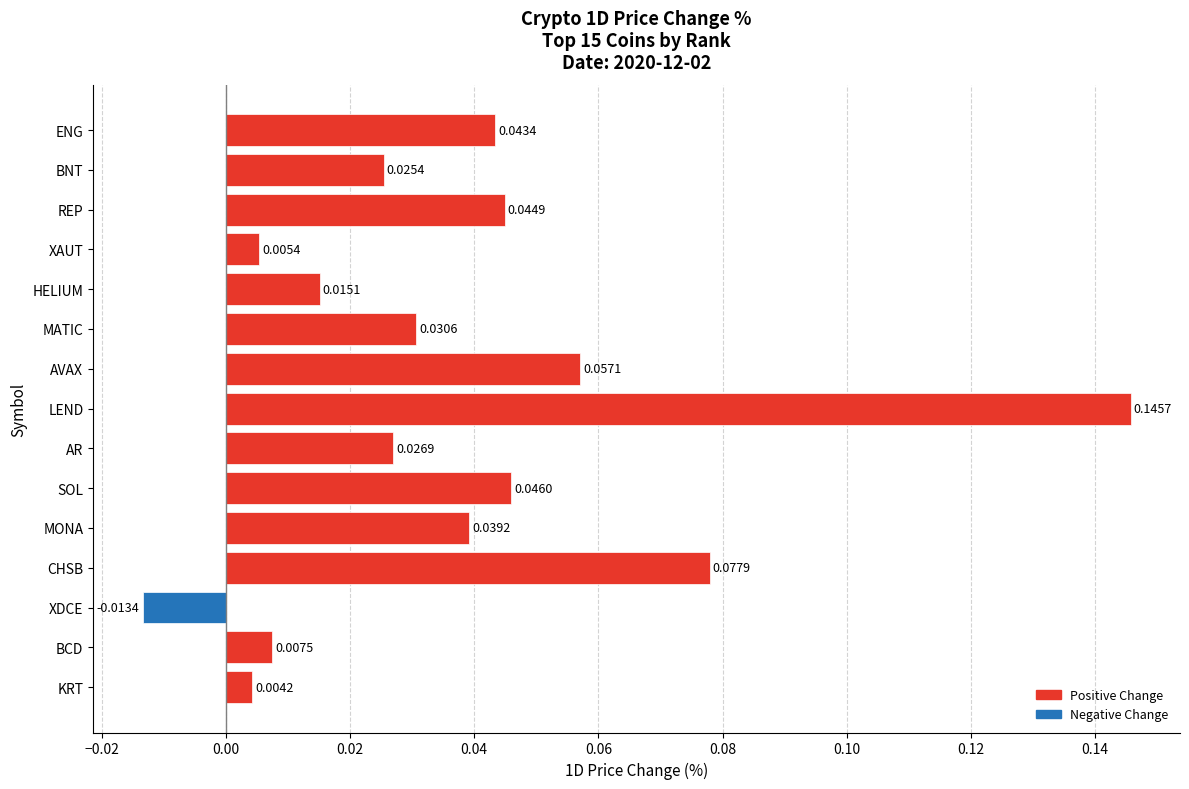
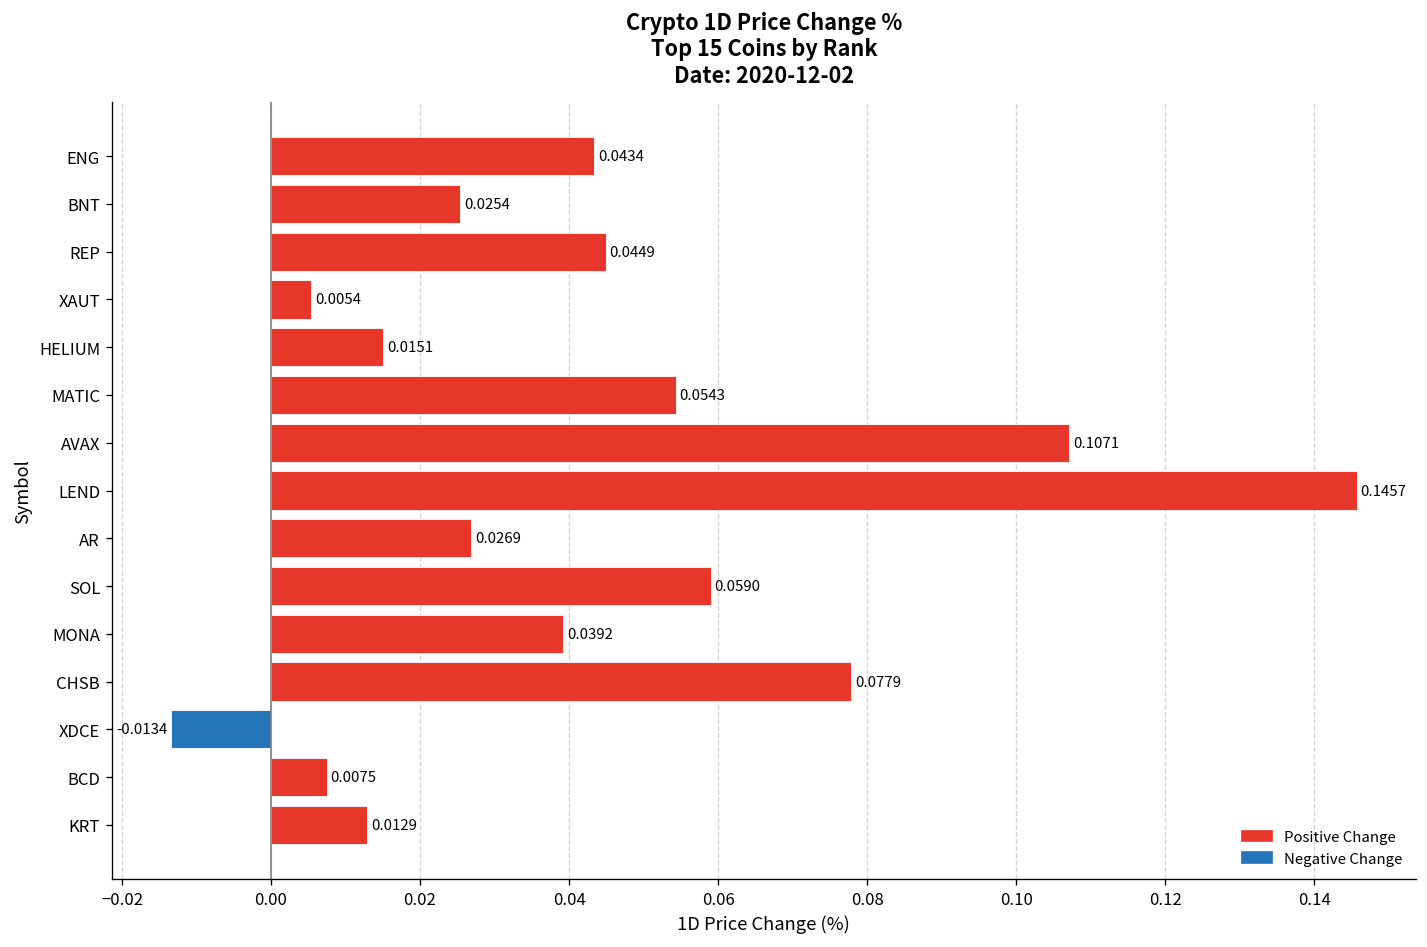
  {
    "ENG": 0.0434,
    "BNT": 0.0254,
    "REP": 0.0449,
    "XAUT": 0.0054,
    "HELIUM": 0.0151,
-   "MATIC": 0.0306,
-   "AVAX": 0.0571,
+   "MATIC": 0.0543,
+   "AVAX": 0.1071,
    "LEND": 0.1457,
    "AR": 0.0269,
-   "SOL": 0.0460,
+   "SOL": 0.0590,
    "MONA": 0.0392,
    "CHSB": 0.0779,
    "XDCE": -0.0134,
    "BCD": 0.0075,
-   "KRT": 0.0042
+   "KRT": 0.0129
  }
